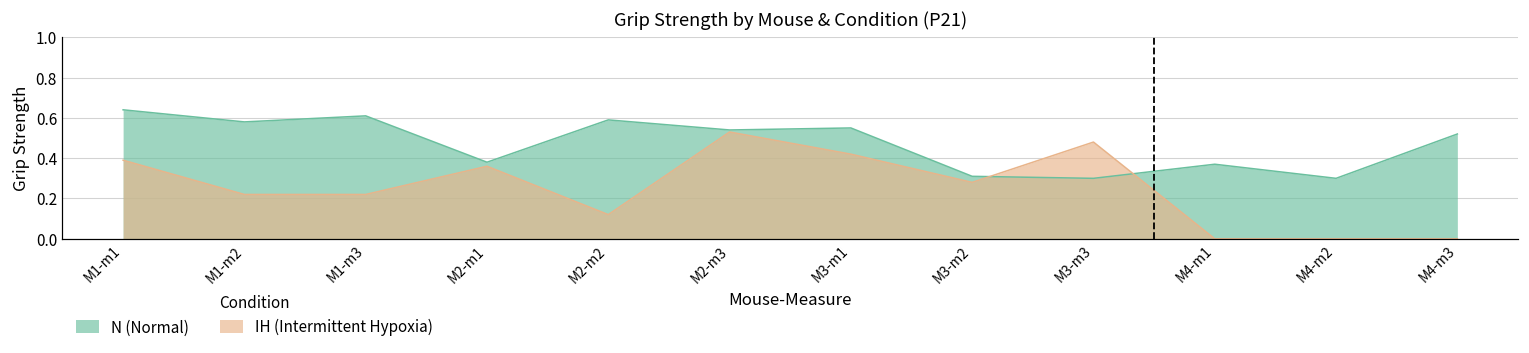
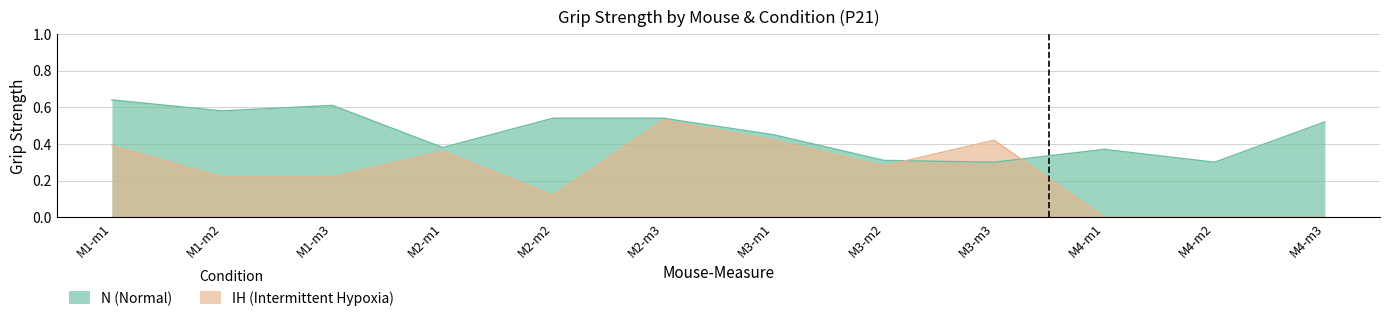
  {
    "N (Normal)": {
      "M1-m1": 0.64,
      "M1-m2": 0.58,
      "M1-m3": 0.61,
      "M2-m1": 0.38,
-     "M2-m2": 0.59,
-     "M3-m1": 0.55,
+     "M2-m2": 0.54,
+     "M3-m1": 0.45,
      "M3-m2": 0.31,
      "M3-m3": 0.30,
      "M4-m1": 0.37,
      "M4-m2": 0.30,
      "M4-m3": 0.52
    },
    "IH (Intermittent Hypoxia)": {
      "M1-m1": 0.39,
      "M1-m2": 0.22,
      "M1-m3": 0.22,
      "M2-m1": 0.36,
      "M2-m2": 0.12,
      "M3-m1": 0.42,
      "M3-m2": 0.28,
-     "M3-m3": 0.48,
+     "M3-m3": 0.42,
      "M4-m1": 0.00,
      "M4-m2": 0.00,
      "M4-m3": 0.00
    }
  }
